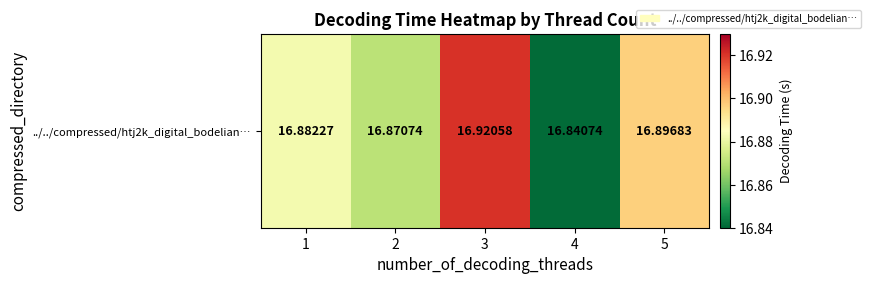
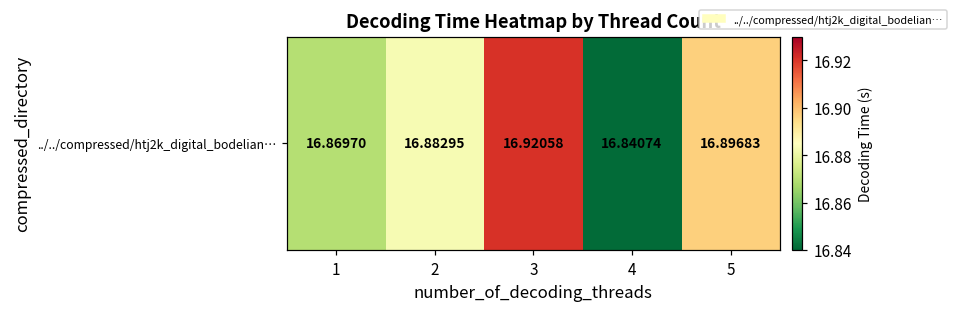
  {
    "../../compressed/htj2k_digital_bodelian…": {
-     "1": 16.88227,
-     "2": 16.87074,
+     "1": 16.86970,
+     "2": 16.88295,
      "3": 16.92058,
      "4": 16.84074,
      "5": 16.89683
    }
  }
